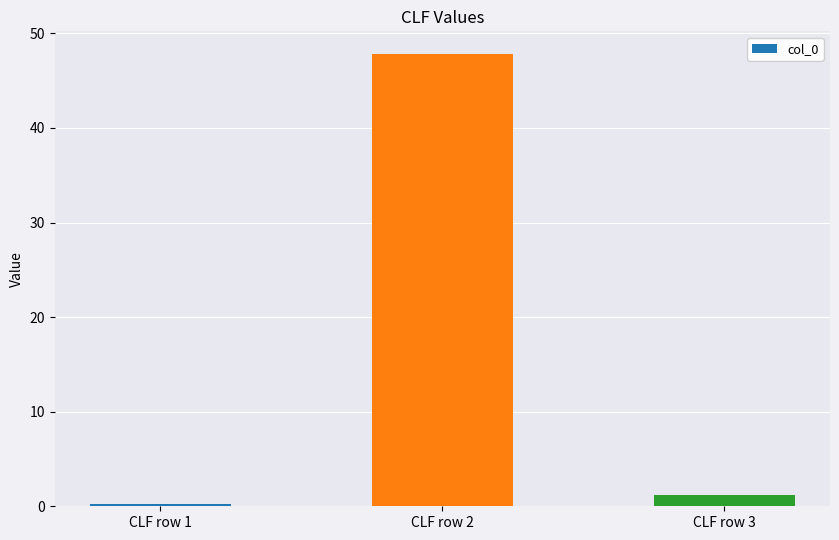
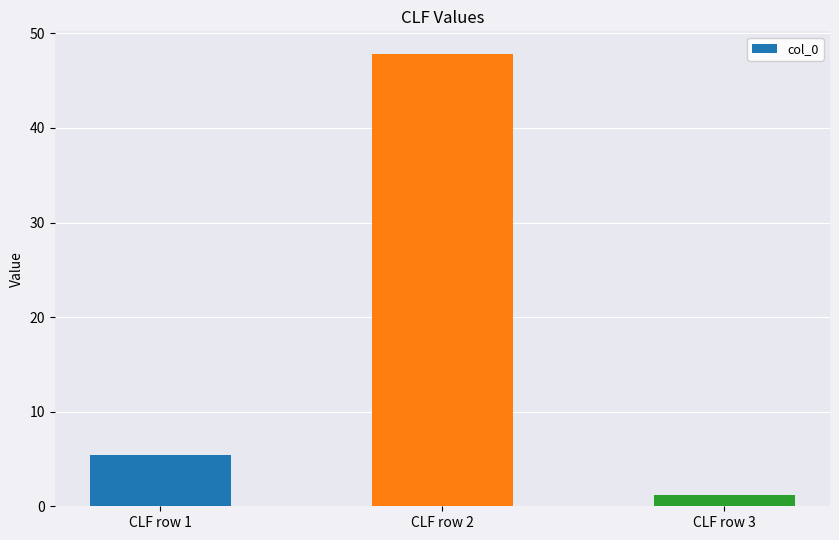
  {
-   "CLF row 1": 0,
+   "CLF row 1": 5,
    "CLF row 2": 48,
    "CLF row 3": 1
  }
